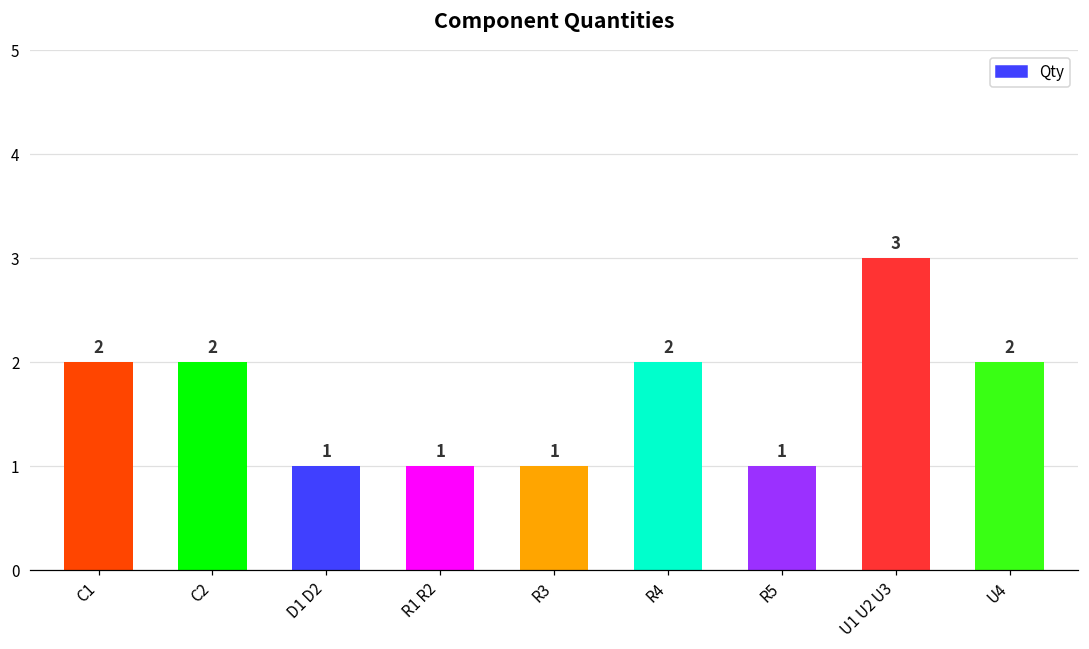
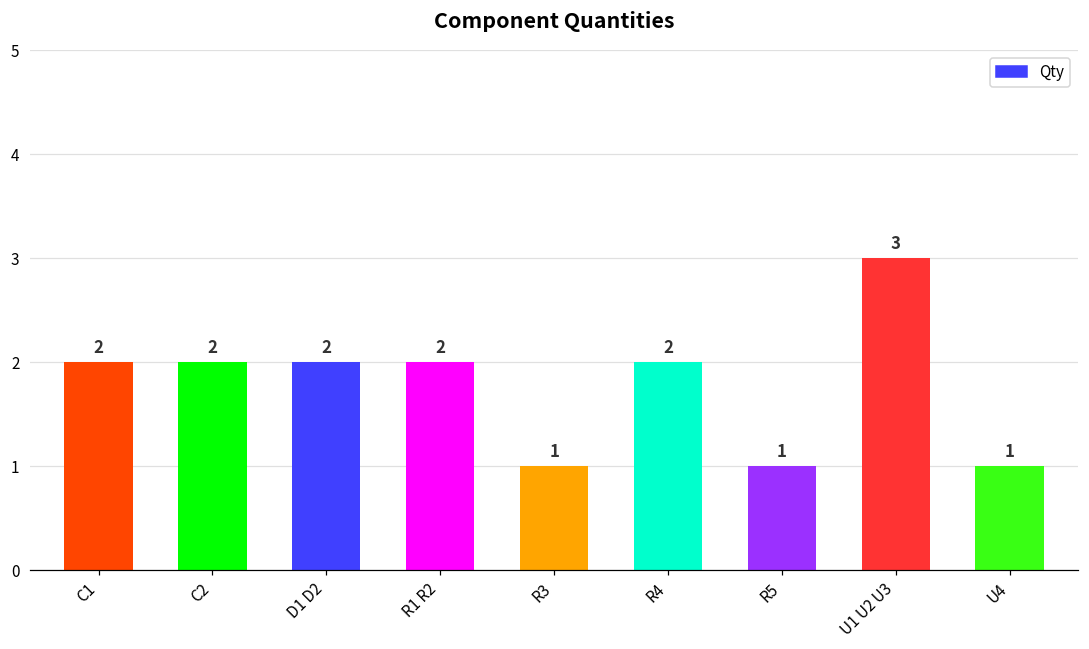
  {
    "C1": 2,
    "C2": 2,
-   "D1 D2": 1,
-   "R1 R2": 1,
+   "D1 D2": 2,
+   "R1 R2": 2,
    "R3": 1,
    "R4": 2,
    "R5": 1,
    "U1 U2 U3": 3,
-   "U4": 2
+   "U4": 1
  }
